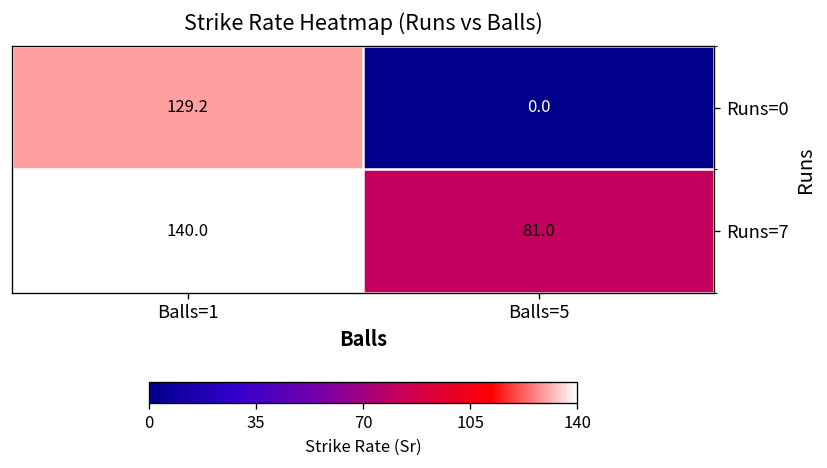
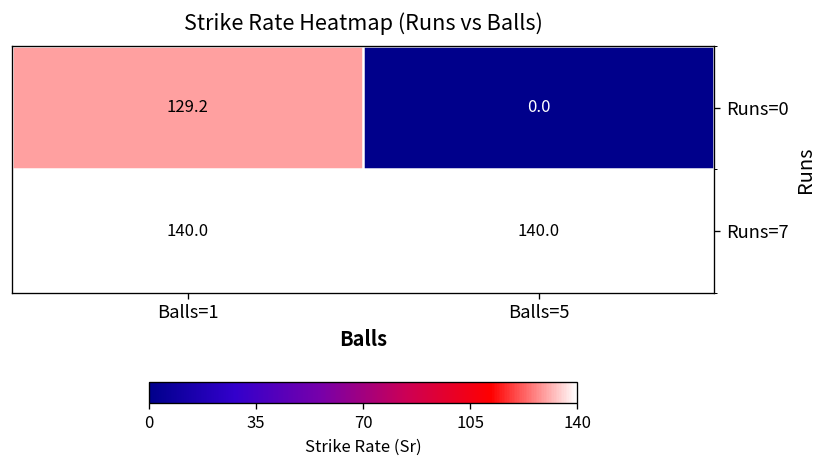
  {
    "Runs=0": {
      "Balls=1": 129.2,
      "Balls=5": 0.0
    },
    "Runs=7": {
      "Balls=1": 140.0,
-     "Balls=5": 81.0
+     "Balls=5": 140.0
    }
  }
